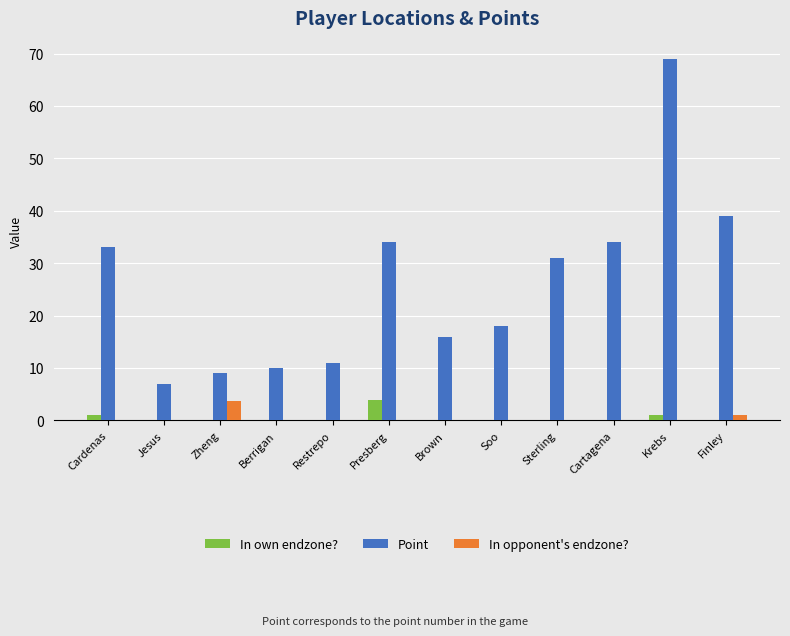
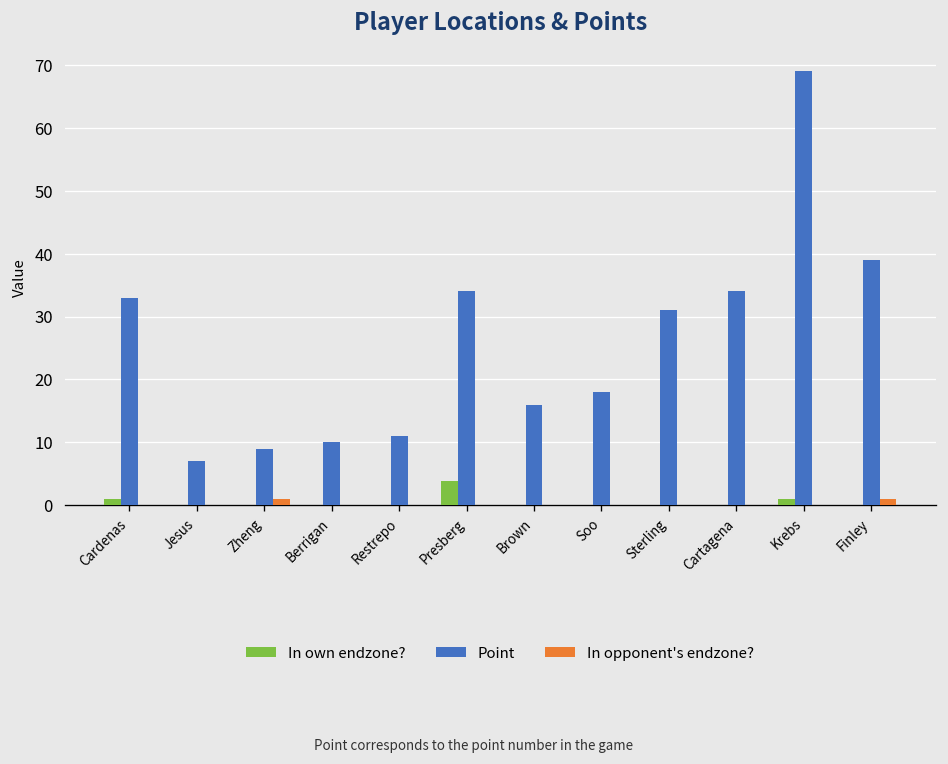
  {
    "In own endzone?": {
      "Cardenas": 1,
      "Jesus": 0,
      "Zheng": 0,
      "Berrigan": 0,
      "Restrepo": 0,
      "Presberg": 4,
      "Brown": 0,
      "Soo": 0,
      "Sterling": 0,
      "Cartagena": 0,
      "Krebs": 1,
      "Finley": 0
    },
    "Point": {
      "Cardenas": 33,
      "Jesus": 7,
      "Zheng": 9,
      "Berrigan": 10,
      "Restrepo": 11,
      "Presberg": 34,
      "Brown": 16,
      "Soo": 18,
      "Sterling": 31,
      "Cartagena": 34,
      "Krebs": 69,
      "Finley": 39
    },
    "In opponent's endzone?": {
      "Cardenas": 0,
      "Jesus": 0,
-     "Zheng": 4,
+     "Zheng": 1,
      "Berrigan": 0,
      "Restrepo": 0,
      "Presberg": 0,
      "Brown": 0,
      "Soo": 0,
      "Sterling": 0,
      "Cartagena": 0,
      "Krebs": 0,
      "Finley": 1
    }
  }
